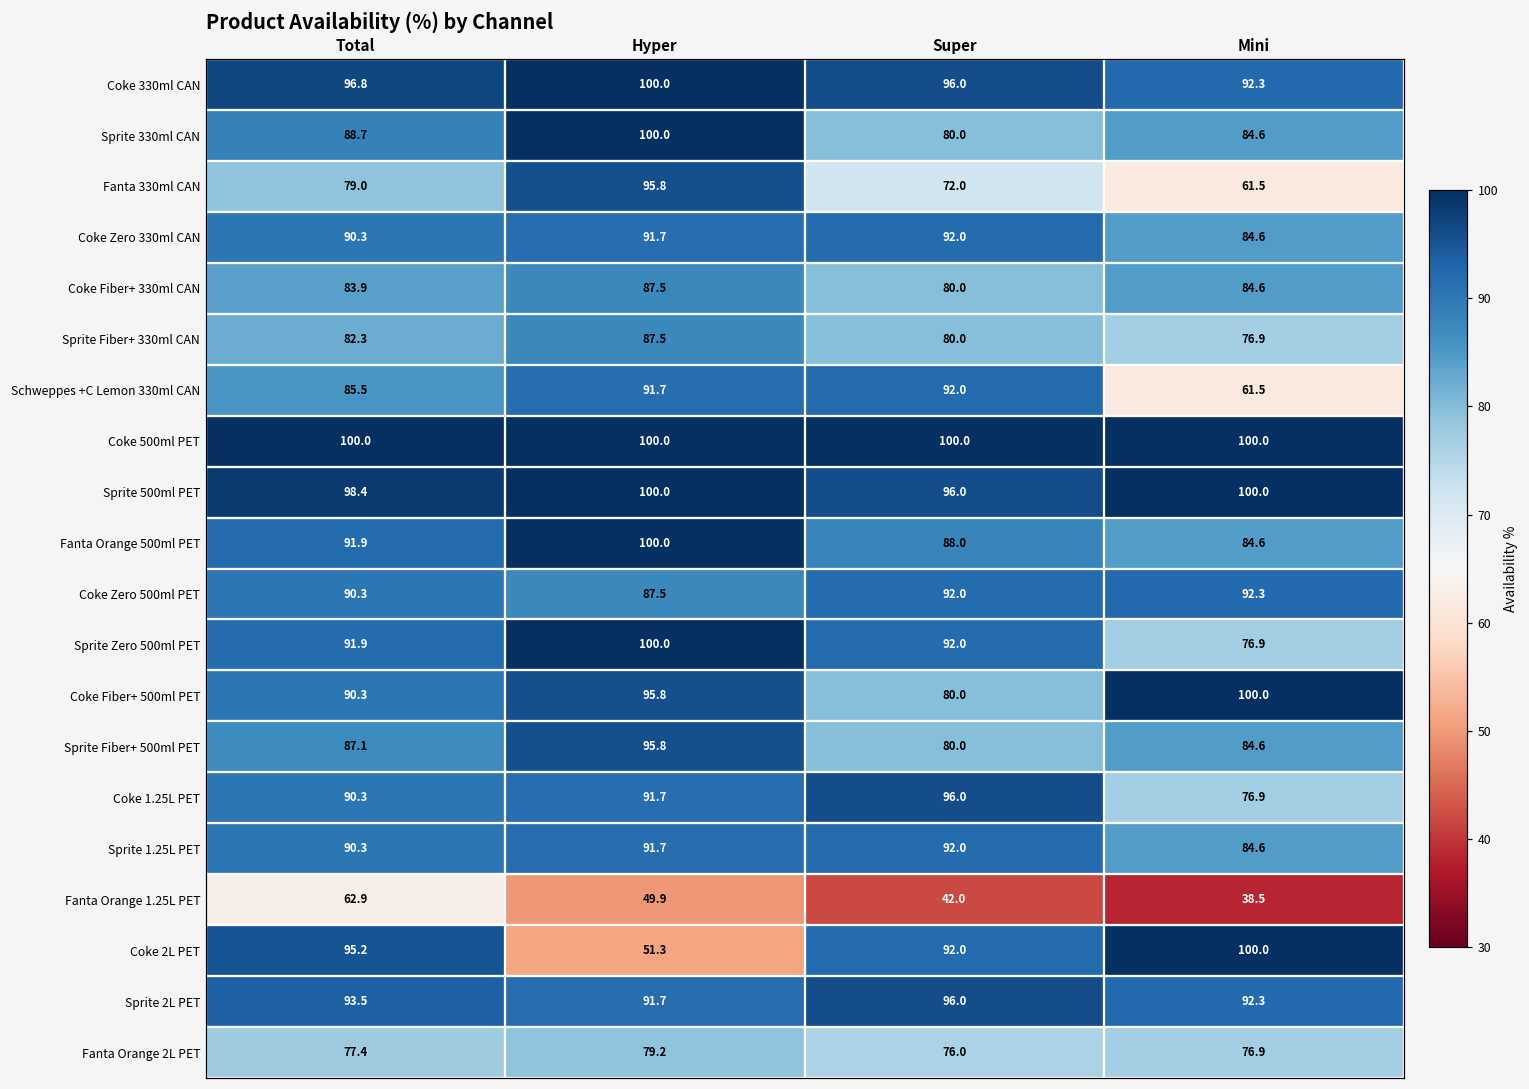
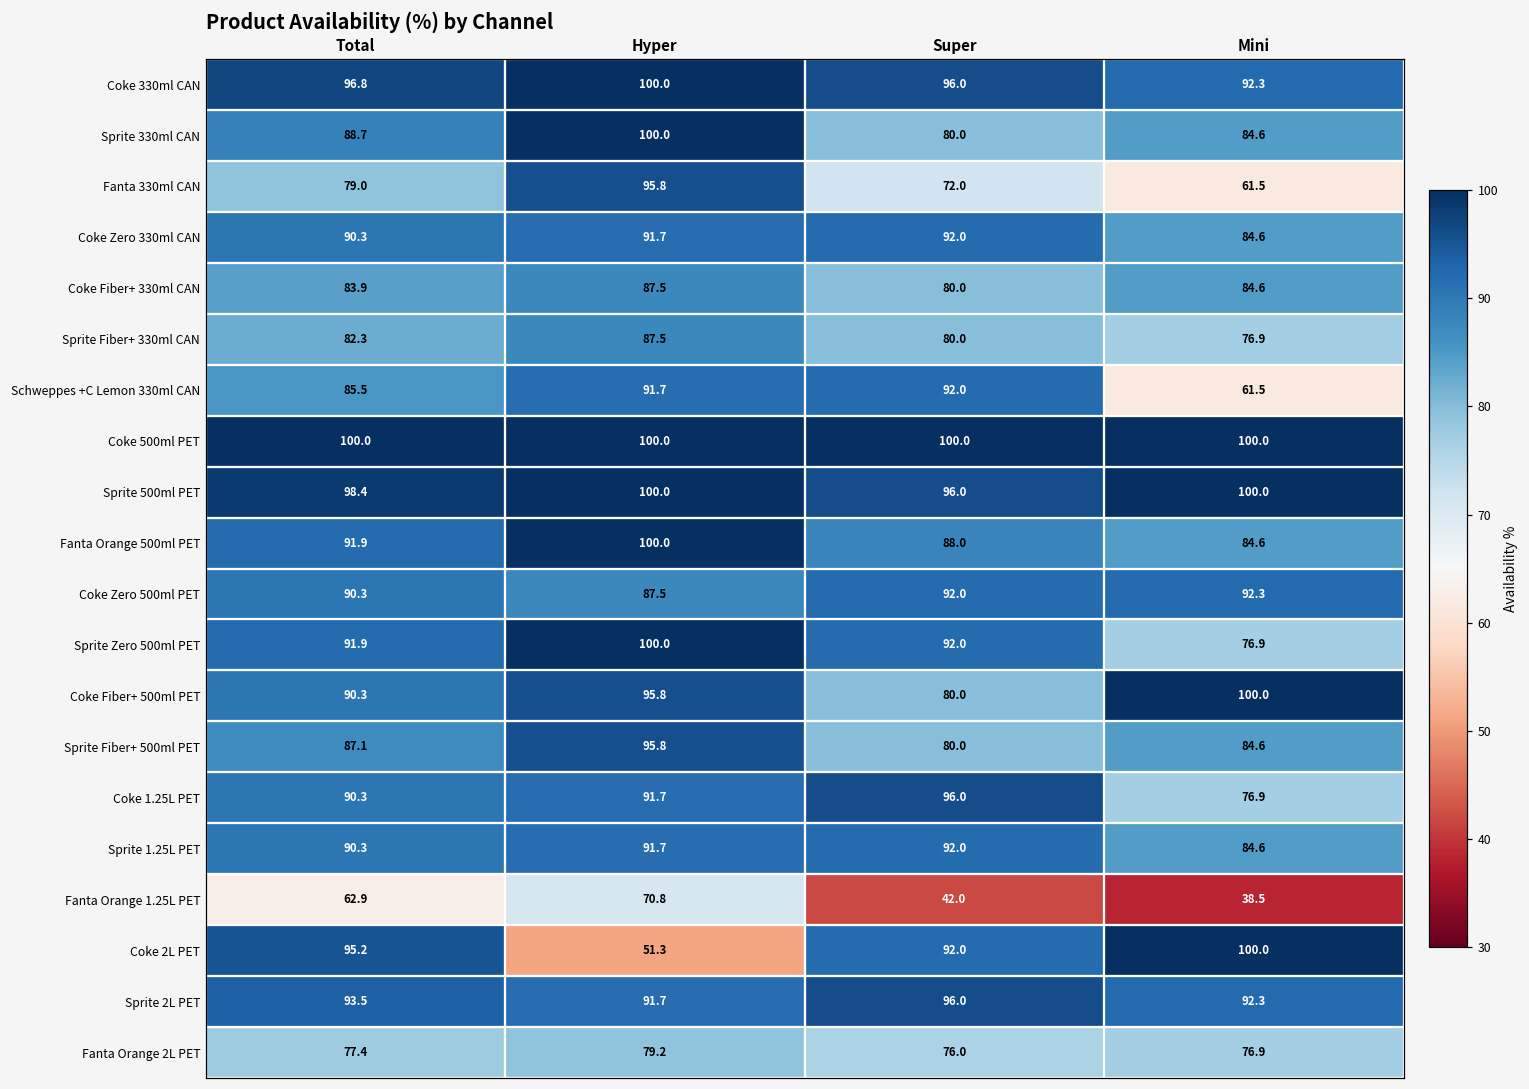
  {
    "Coke 330ml CAN": {
      "Total": 96.8,
      "Hyper": 100.0,
      "Super": 96.0,
      "Mini": 92.3
    },
    "Sprite 330ml CAN": {
      "Total": 88.7,
      "Hyper": 100.0,
      "Super": 80.0,
      "Mini": 84.6
    },
    "Fanta 330ml CAN": {
      "Total": 79.0,
      "Hyper": 95.8,
      "Super": 72.0,
      "Mini": 61.5
    },
    "Coke Zero 330ml CAN": {
      "Total": 90.3,
      "Hyper": 91.7,
      "Super": 92.0,
      "Mini": 84.6
    },
    "Coke Fiber+ 330ml CAN": {
      "Total": 83.9,
      "Hyper": 87.5,
      "Super": 80.0,
      "Mini": 84.6
    },
    "Sprite Fiber+ 330ml CAN": {
      "Total": 82.3,
      "Hyper": 87.5,
      "Super": 80.0,
      "Mini": 76.9
    },
    "Schweppes +C Lemon 330ml CAN": {
      "Total": 85.5,
      "Hyper": 91.7,
      "Super": 92.0,
      "Mini": 61.5
    },
    "Coke 500ml PET": {
      "Total": 100.0,
      "Hyper": 100.0,
      "Super": 100.0,
      "Mini": 100.0
    },
    "Sprite 500ml PET": {
      "Total": 98.4,
      "Hyper": 100.0,
      "Super": 96.0,
      "Mini": 100.0
    },
    "Fanta Orange 500ml PET": {
      "Total": 91.9,
      "Hyper": 100.0,
      "Super": 88.0,
      "Mini": 84.6
    },
    "Coke Zero 500ml PET": {
      "Total": 90.3,
      "Hyper": 87.5,
      "Super": 92.0,
      "Mini": 92.3
    },
    "Sprite Zero 500ml PET": {
      "Total": 91.9,
      "Hyper": 100.0,
      "Super": 92.0,
      "Mini": 76.9
    },
    "Coke Fiber+ 500ml PET": {
      "Total": 90.3,
      "Hyper": 95.8,
      "Super": 80.0,
      "Mini": 100.0
    },
    "Sprite Fiber+ 500ml PET": {
      "Total": 87.1,
      "Hyper": 95.8,
      "Super": 80.0,
      "Mini": 84.6
    },
    "Coke 1.25L PET": {
      "Total": 90.3,
      "Hyper": 91.7,
      "Super": 96.0,
      "Mini": 76.9
    },
    "Sprite 1.25L PET": {
      "Total": 90.3,
      "Hyper": 91.7,
      "Super": 92.0,
      "Mini": 84.6
    },
    "Fanta Orange 1.25L PET": {
      "Total": 62.9,
-     "Hyper": 49.9,
+     "Hyper": 70.8,
      "Super": 42.0,
      "Mini": 38.5
    },
    "Coke 2L PET": {
      "Total": 95.2,
      "Hyper": 51.3,
      "Super": 92.0,
      "Mini": 100.0
    },
    "Sprite 2L PET": {
      "Total": 93.5,
      "Hyper": 91.7,
      "Super": 96.0,
      "Mini": 92.3
    },
    "Fanta Orange 2L PET": {
      "Total": 77.4,
      "Hyper": 79.2,
      "Super": 76.0,
      "Mini": 76.9
    }
  }
